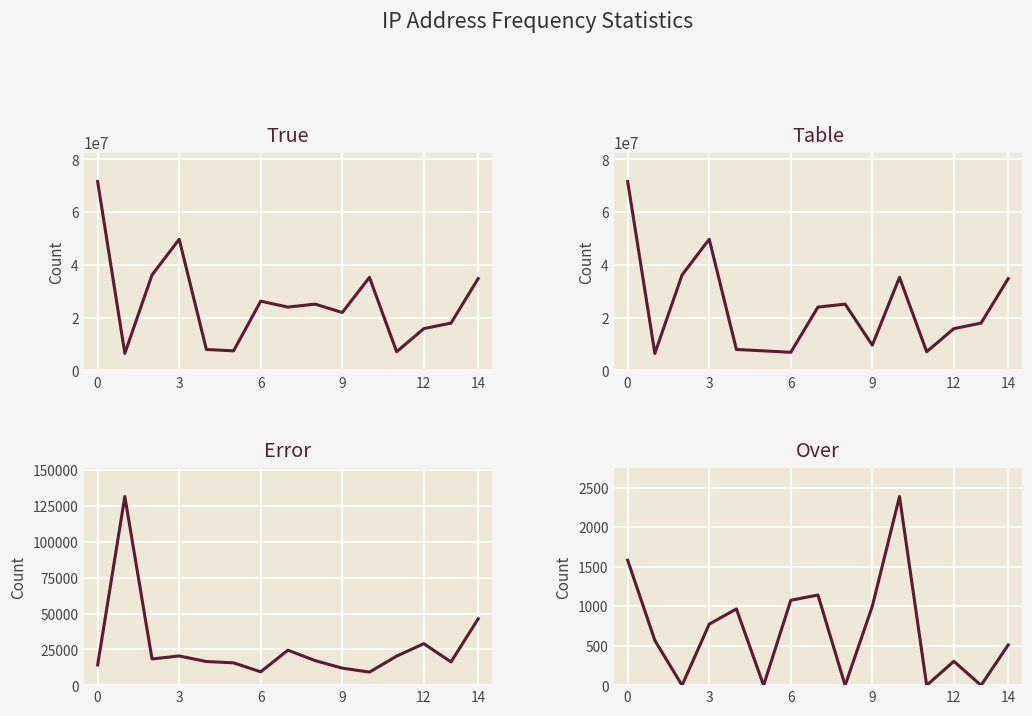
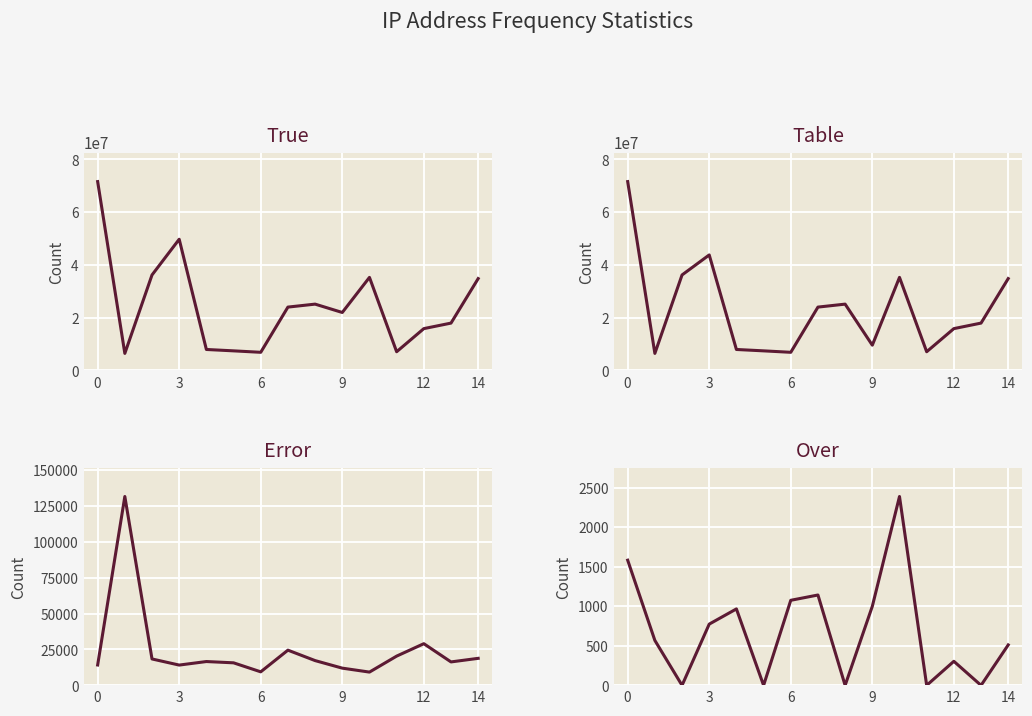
  {
    "True": {
      "0": 72000000,
      "3": 50000000,
-     "6": 26000000,
+     "6": 7000000,
      "9": 22000000,
      "12": 16000000,
      "14": 35000000
    },
    "Table": {
      "0": 72000000,
-     "3": 50000000,
+     "3": 44000000,
      "6": 7000000,
      "9": 10000000,
      "12": 16000000,
      "14": 35000000
    },
    "Error": {
      "0": 14000,
-     "3": 20000,
+     "3": 14000,
      "6": 9000,
      "9": 12000,
      "12": 29000,
-     "14": 46000
+     "14": 19000
    },
    "Over": {
      "0": 1600,
      "3": 800,
      "6": 1100,
      "9": 1000,
      "12": 300,
      "14": 500
    }
  }
